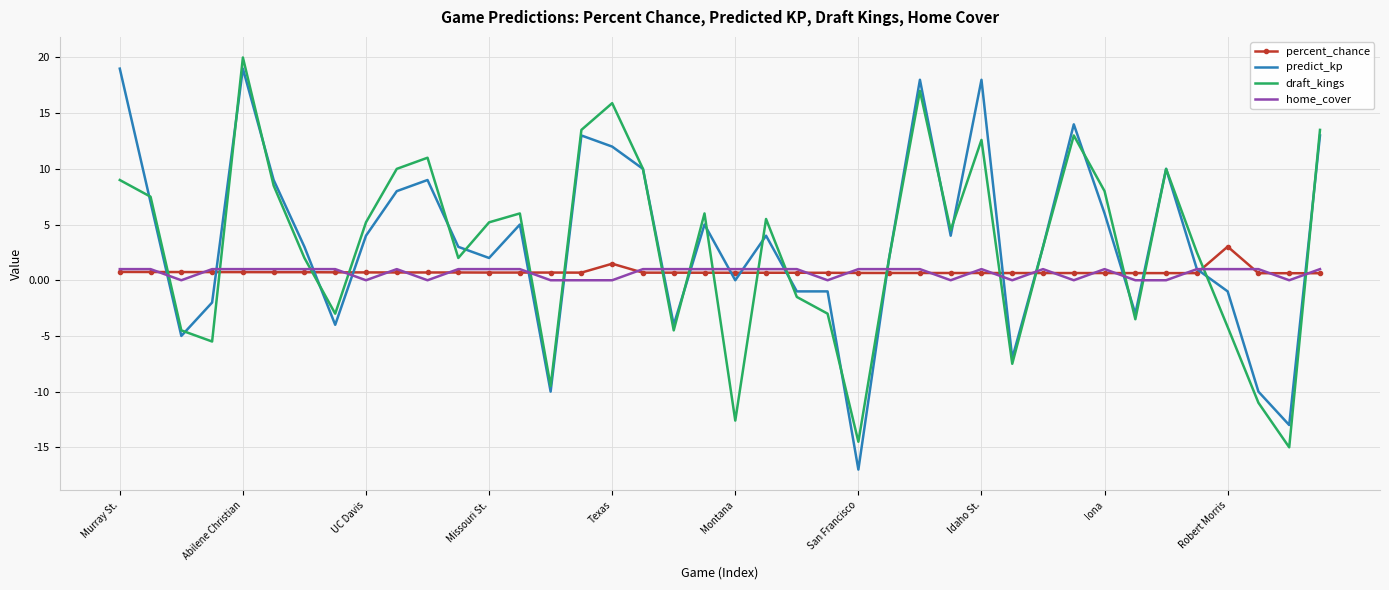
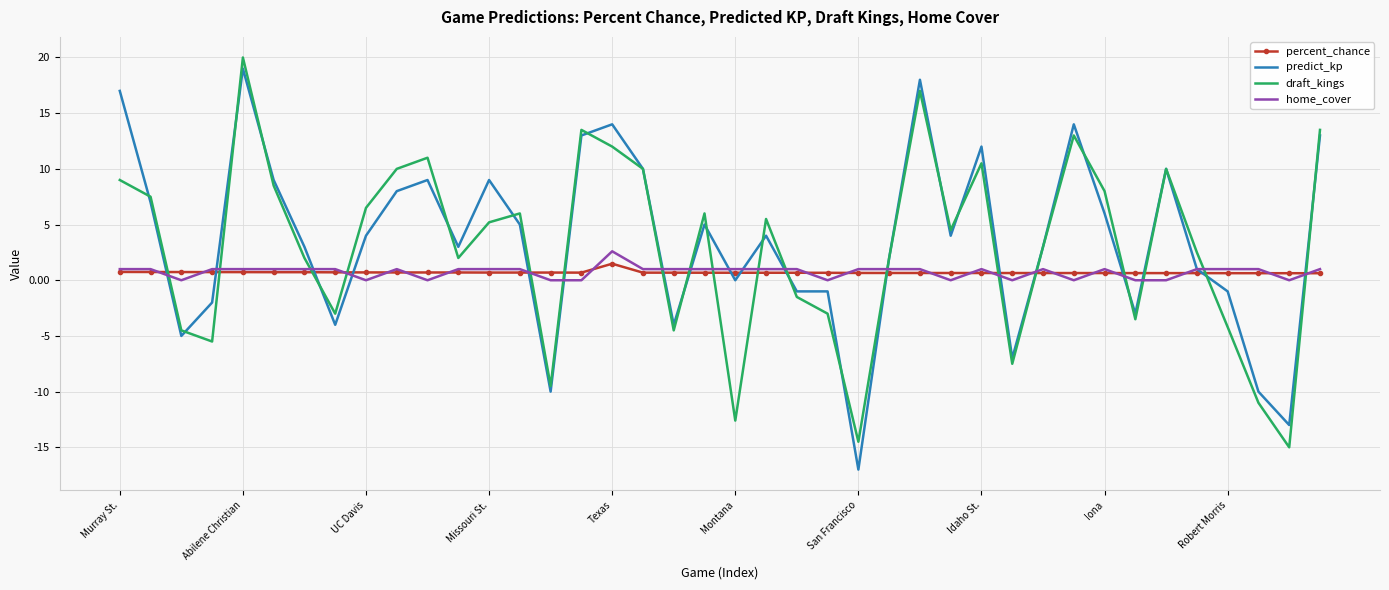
  {
    "percent_chance": {
      "Murray St.": 0.7,
      "Abilene Christian": 0.7,
      "UC Davis": 0.7,
      "Missouri St.": 0.7,
      "Texas": 1.5,
      "Montana": 0.7,
      "San Francisco": 0.7,
      "Idaho St.": 0.7,
      "Iona": 0.6,
-     "Robert Morris": 3.0
+     "Robert Morris": 0.6
    },
    "predict_kp": {
-     "Murray St.": 19,
+     "Murray St.": 17,
      "Abilene Christian": 19,
      "UC Davis": 4,
-     "Missouri St.": 2,
-     "Texas": 12,
+     "Missouri St.": 9,
+     "Texas": 14,
      "Montana": 0,
      "San Francisco": -17,
-     "Idaho St.": 18,
+     "Idaho St.": 12,
      "Iona": 6,
      "Robert Morris": -1
    },
    "draft_kings": {
      "Murray St.": 9.0,
      "Abilene Christian": 20.0,
-     "UC Davis": 5.2,
+     "UC Davis": 6.5,
      "Missouri St.": 5.2,
-     "Texas": 15.9,
+     "Texas": 12.0,
      "Montana": -12.6,
      "San Francisco": -14.5,
-     "Idaho St.": 12.6,
+     "Idaho St.": 10.5,
      "Iona": 8.0,
      "Robert Morris": -4.2
    },
    "home_cover": {
      "Murray St.": 1.0,
      "Abilene Christian": 1.0,
      "UC Davis": 0.0,
      "Missouri St.": 1.0,
-     "Texas": 0.0,
+     "Texas": 2.6,
      "Montana": 1.0,
      "San Francisco": 1.0,
      "Idaho St.": 1.0,
      "Iona": 1.0,
      "Robert Morris": 1.0
    }
  }
